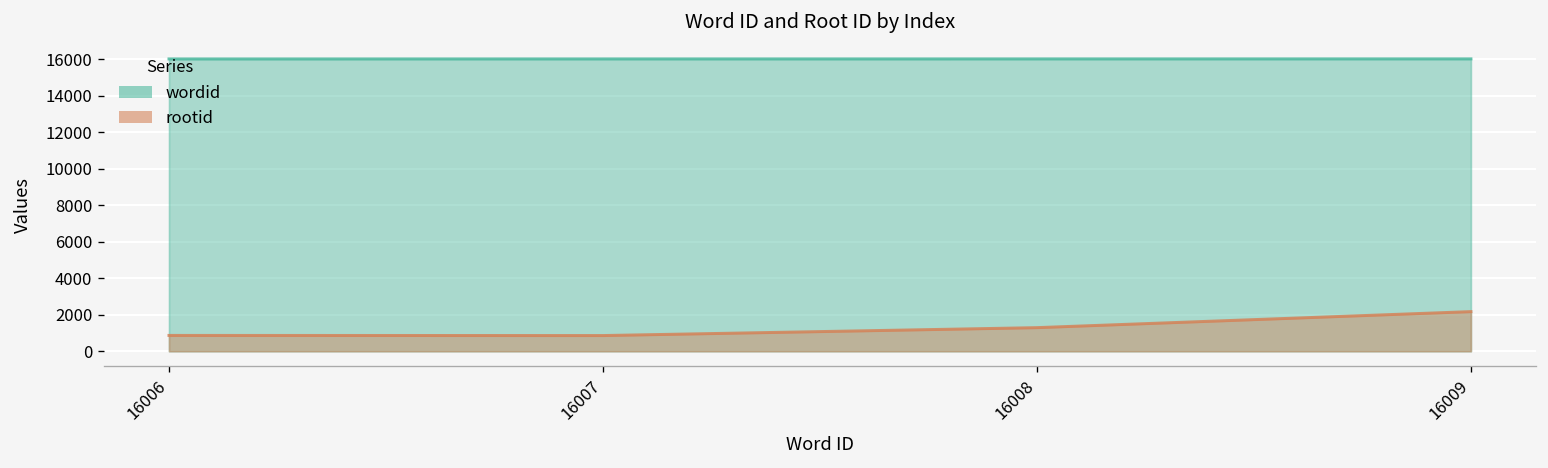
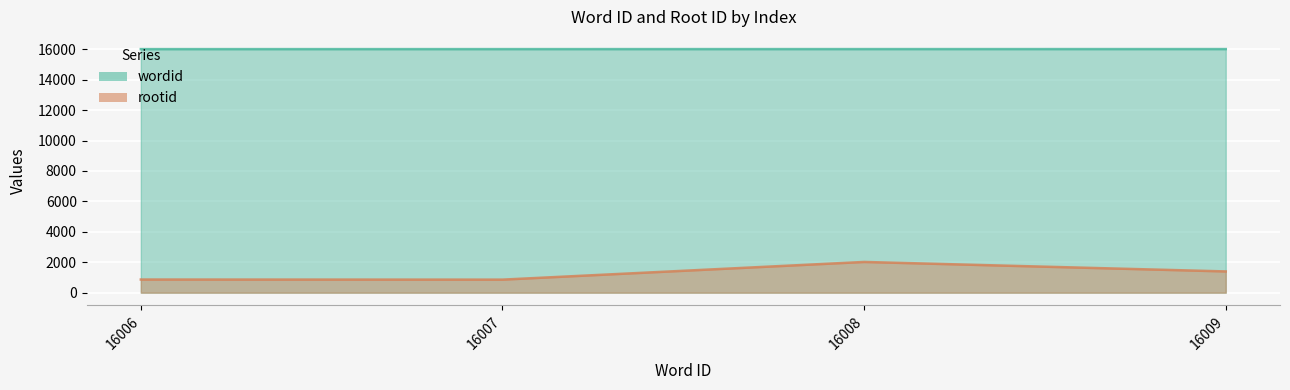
  {
    "wordid": {
      "16006": 16000,
      "16007": 16000,
      "16008": 16000,
      "16009": 16000
    },
    "rootid": {
      "16006": 900,
      "16007": 900,
-     "16008": 1300,
-     "16009": 2200
+     "16008": 2000,
+     "16009": 1400
    }
  }
